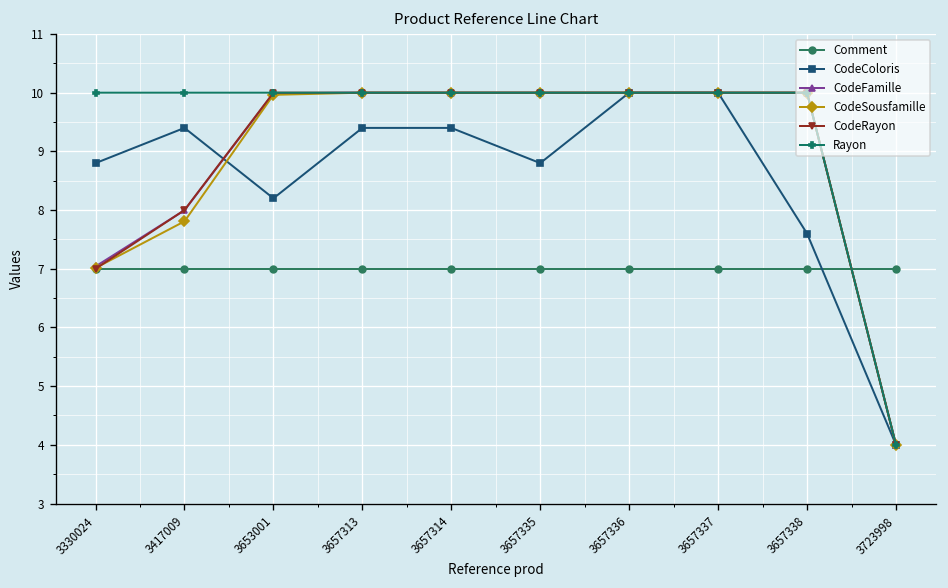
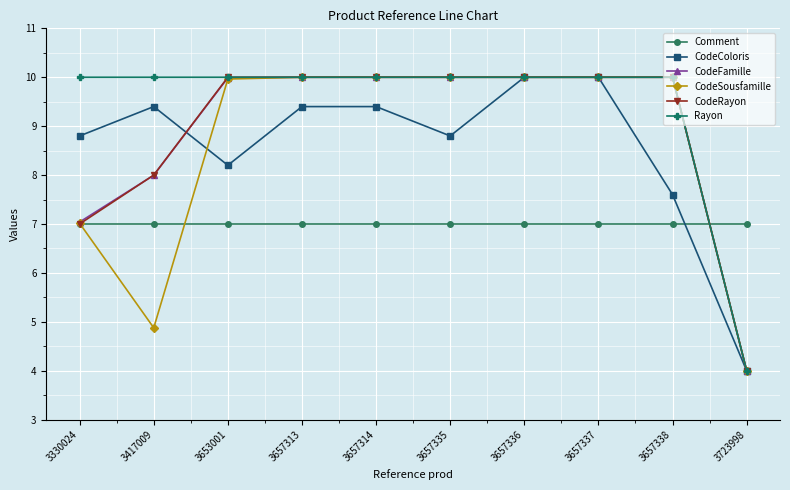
  {
    "CodeSousfamille": {
-     "3417009": 7.8
+     "3417009": 4.9
    }
  }
